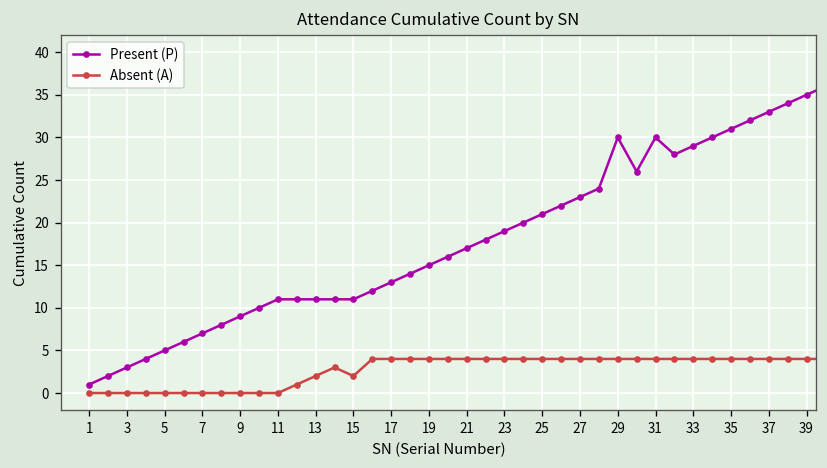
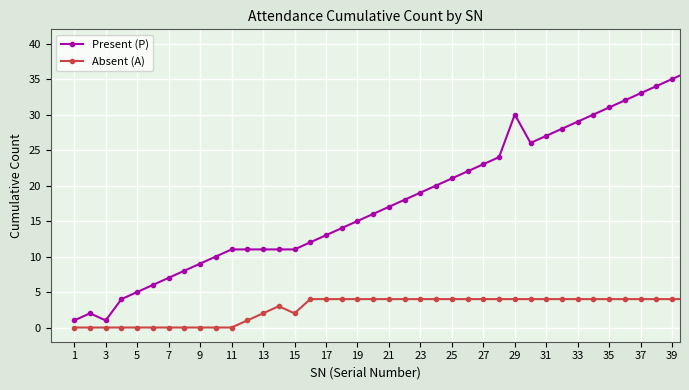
  {
    "Present (P)": {
      "1": 1,
-     "3": 3,
+     "3": 1,
      "5": 5,
      "7": 7,
      "9": 9,
      "11": 11,
      "13": 11,
      "15": 11,
      "17": 13,
      "19": 15,
      "21": 17,
      "23": 19,
      "25": 21,
      "27": 23,
      "29": 30,
-     "31": 30,
+     "31": 27,
      "33": 29,
      "35": 31,
      "37": 33,
      "39": 35
    },
    "Absent (A)": {
      "1": 0,
      "3": 0,
      "5": 0,
      "7": 0,
      "9": 0,
      "11": 0,
      "13": 2,
      "15": 2,
      "17": 4,
      "19": 4,
      "21": 4,
      "23": 4,
      "25": 4,
      "27": 4,
      "29": 4,
      "31": 4,
      "33": 4,
      "35": 4,
      "37": 4,
      "39": 4
    }
  }
